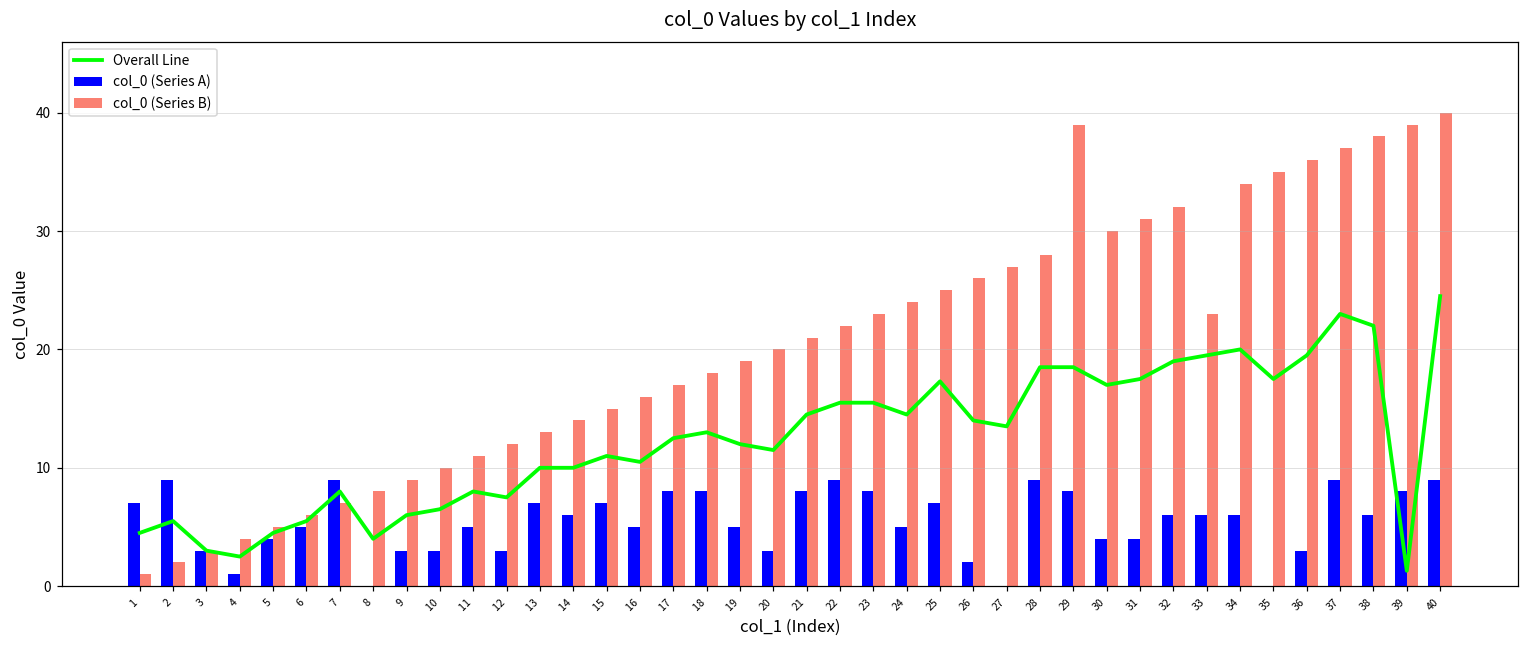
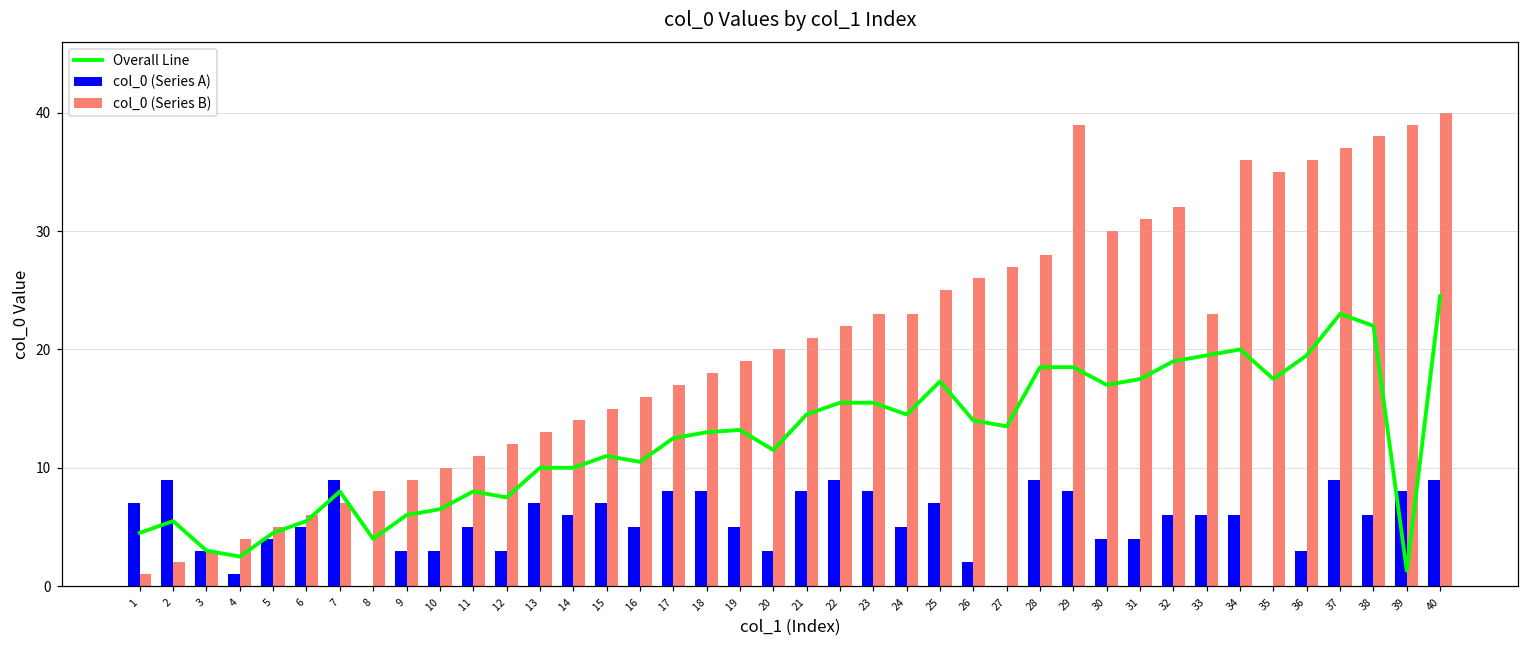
  {
    "col_0 (Series A)": {
      "1": 7.0,
      "2": 9.0,
      "3": 3.0,
      "4": 1.0,
      "5": 4.0,
      "6": 5.0,
      "7": 9.0,
      "8": 0.0,
      "9": 3.0,
      "10": 3.0,
      "11": 5.0,
      "12": 3.0,
      "13": 7.0,
      "14": 6.0,
      "15": 7.0,
      "16": 5.0,
      "17": 8.0,
      "18": 8.0,
      "19": 5.0,
      "20": 3.0,
      "21": 8.0,
      "22": 9.0,
      "23": 8.0,
      "24": 5.0,
      "25": 7.0,
      "26": 2.0,
      "27": 0.0,
      "28": 9.0,
      "29": 8.0,
      "30": 4.0,
      "31": 4.0,
      "32": 6.0,
      "33": 6.0,
      "34": 6.0,
      "35": 0.0,
      "36": 3.0,
      "37": 9.0,
      "38": 6.0,
      "39": 8.0,
      "40": 9.0
    },
    "Overall Line": {
      "1": 4.5,
      "2": 5.5,
      "3": 3.0,
      "4": 2.5,
      "5": 4.5,
      "6": 5.5,
      "7": 8.0,
      "8": 4.0,
      "9": 6.0,
      "10": 6.5,
      "11": 8.0,
      "12": 7.5,
      "13": 10.0,
      "14": 10.0,
      "15": 11.0,
      "16": 10.5,
      "17": 12.5,
      "18": 13.0,
-     "19": 12.0,
+     "19": 13.2,
      "20": 11.5,
      "21": 14.5,
      "22": 15.5,
      "23": 15.5,
      "24": 14.5,
      "25": 17.3,
      "26": 14.0,
      "27": 13.5,
      "28": 18.5,
      "29": 18.5,
      "30": 17.0,
      "31": 17.5,
      "32": 19.0,
      "33": 19.5,
      "34": 20.0,
      "35": 17.5,
      "36": 19.5,
      "37": 23.0,
      "38": 22.0,
      "39": 1.3,
      "40": 24.5
    },
    "col_0 (Series B)": {
      "1": 1,
      "2": 2,
      "3": 3,
      "4": 4,
      "5": 5,
      "6": 6,
      "7": 7,
      "8": 8,
      "9": 9,
      "10": 10,
      "11": 11,
      "12": 12,
      "13": 13,
      "14": 14,
      "15": 15,
      "16": 16,
      "17": 17,
      "18": 18,
      "19": 19,
      "20": 20,
      "21": 21,
      "22": 22,
      "23": 23,
-     "24": 24,
+     "24": 23,
      "25": 25,
      "26": 26,
      "27": 27,
      "28": 28,
      "29": 39,
      "30": 30,
      "31": 31,
      "32": 32,
      "33": 23,
-     "34": 34,
+     "34": 36,
      "35": 35,
      "36": 36,
      "37": 37,
      "38": 38,
      "39": 39,
      "40": 40
    }
  }
